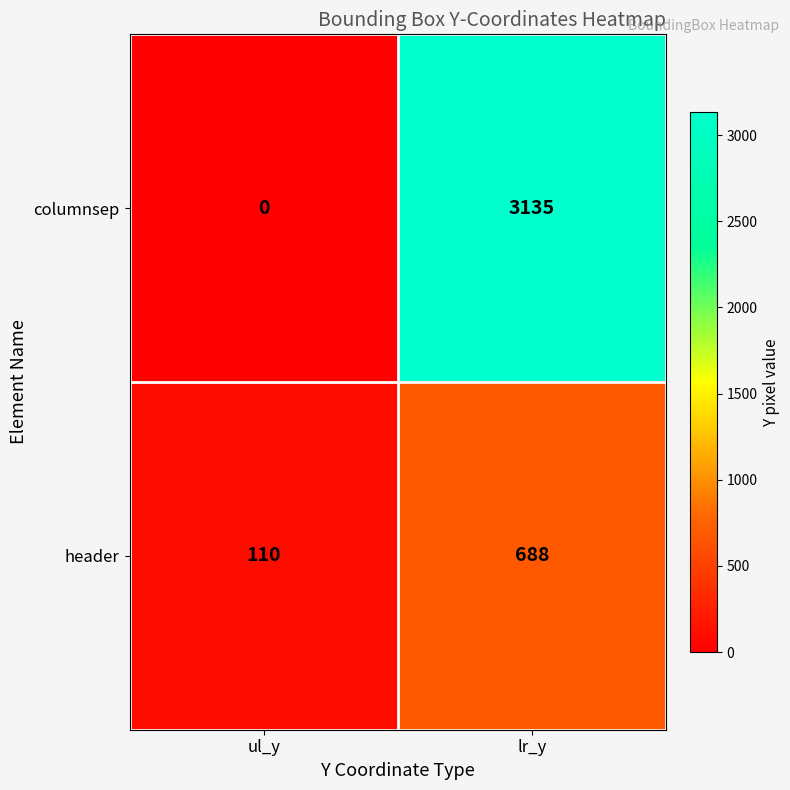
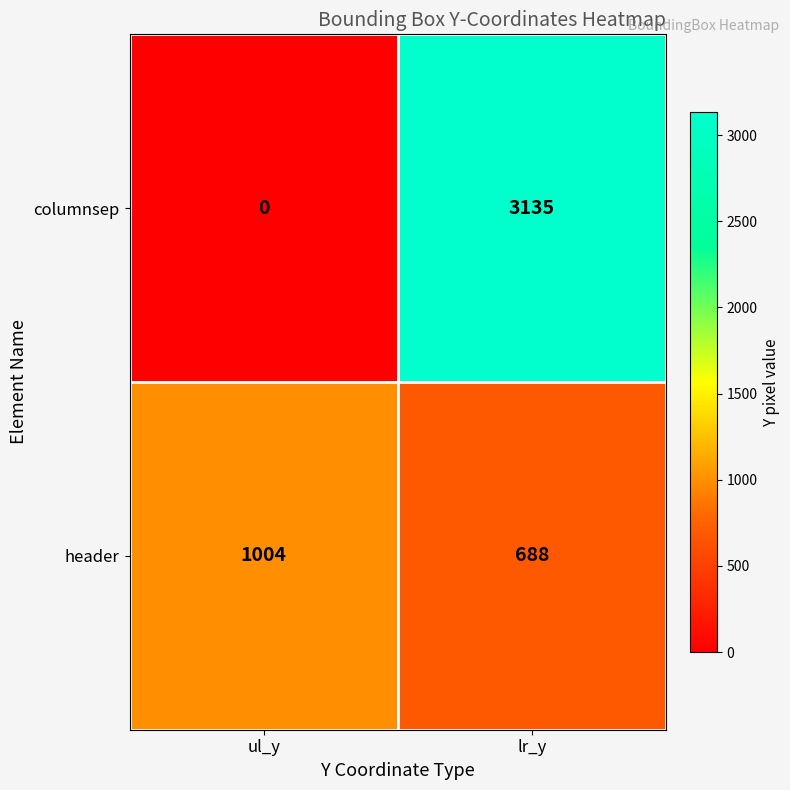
  {
    "columnsep": {
      "ul_y": 0,
      "lr_y": 3135
    },
    "header": {
-     "ul_y": 110,
+     "ul_y": 1004,
      "lr_y": 688
    }
  }
